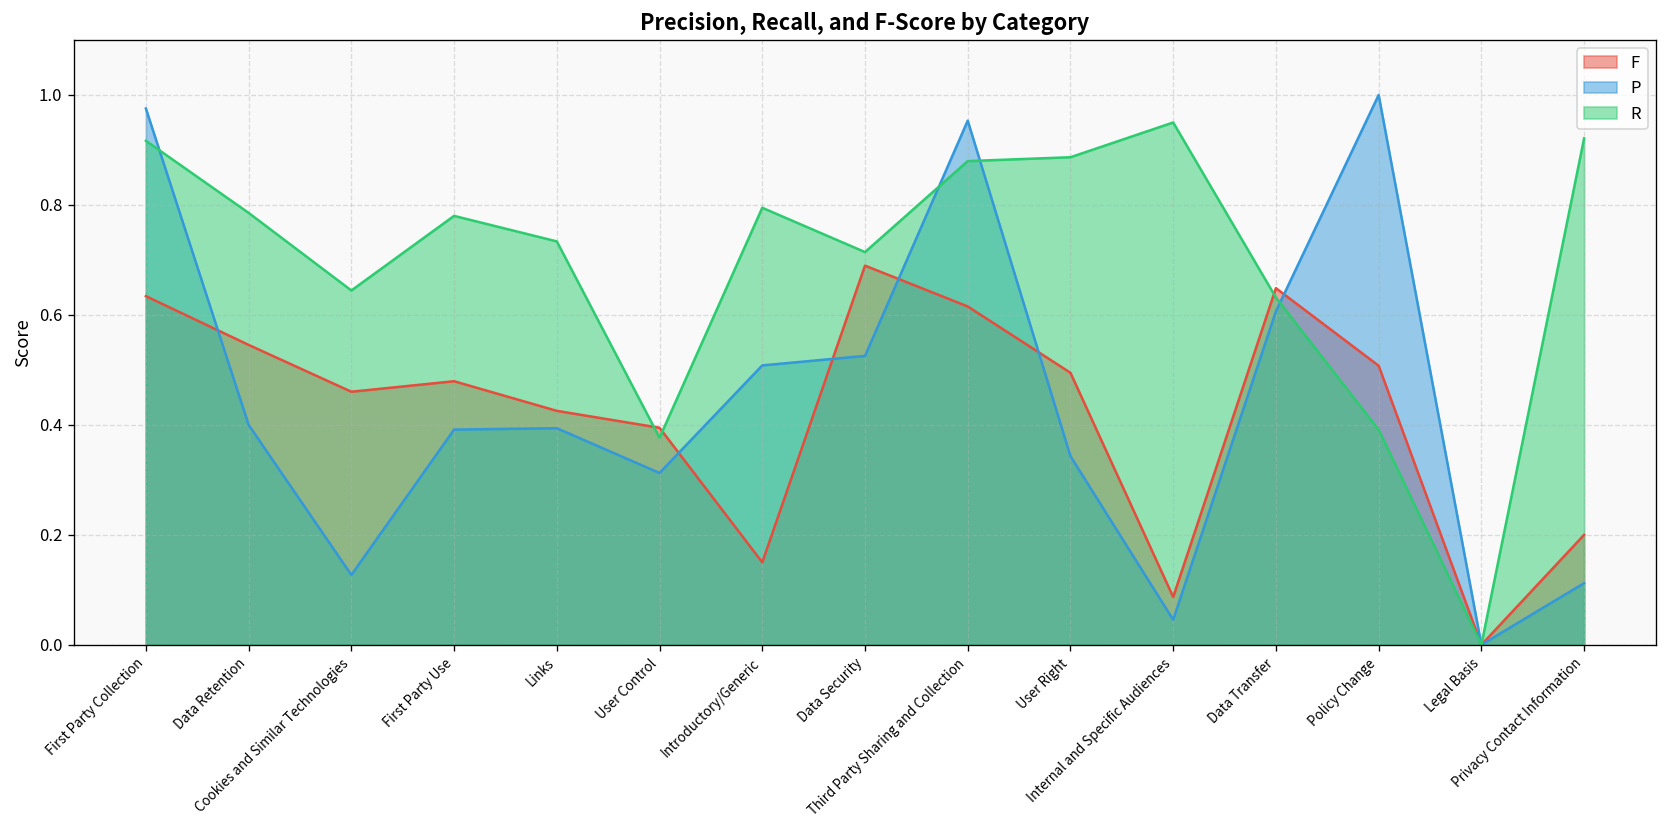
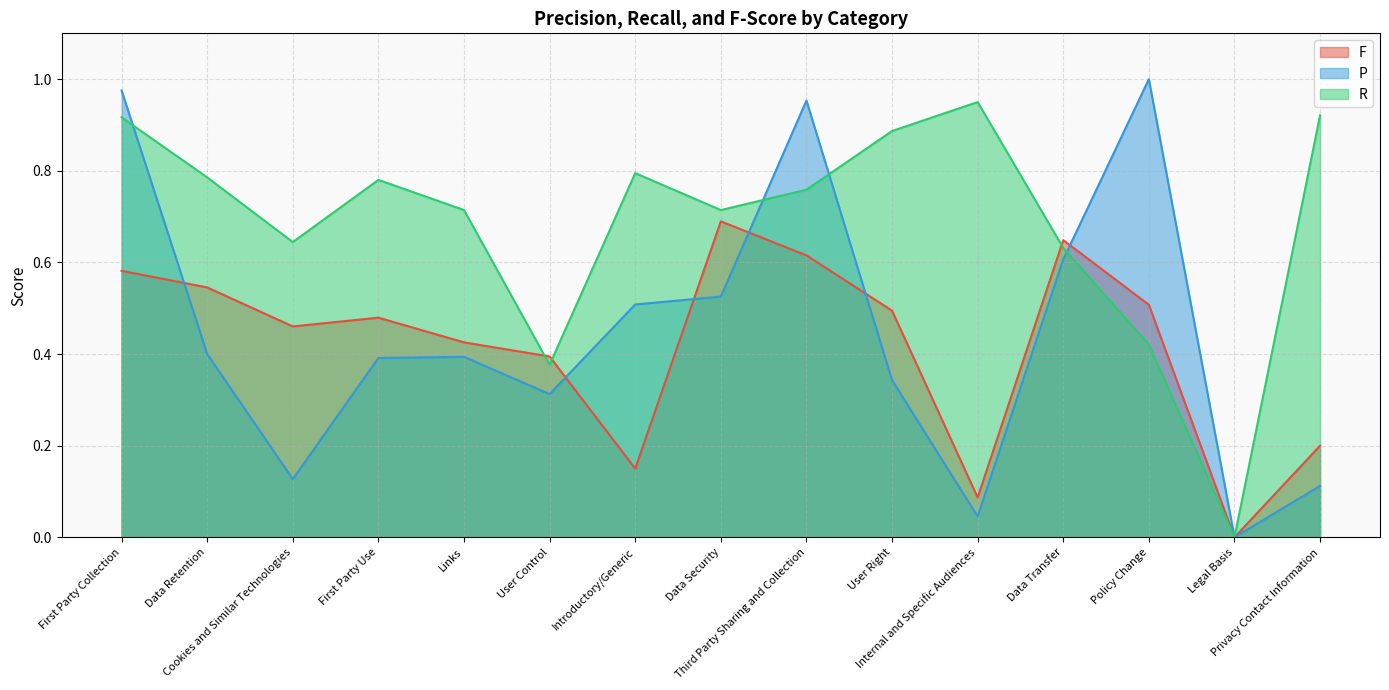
  {
    "F": {
-     "First Party Collection": 0.63,
+     "First Party Collection": 0.58,
      "Data Retention": 0.55,
      "Cookies and Similar Technologies": 0.46,
      "First Party Use": 0.48,
      "Links": 0.43,
      "User Control": 0.39,
      "Introductory/Generic": 0.15,
      "Data Security": 0.69,
      "Third Party Sharing and Collection": 0.62,
      "User Right": 0.49,
      "Internal and Specific Audiences": 0.09,
      "Data Transfer": 0.65,
      "Policy Change": 0.51,
      "Privacy Contact Information": 0.20
    },
    "P": {
      "First Party Collection": 0.98,
      "Data Retention": 0.40,
      "Cookies and Similar Technologies": 0.13,
      "First Party Use": 0.39,
      "Links": 0.39,
      "User Control": 0.31,
      "Introductory/Generic": 0.51,
      "Data Security": 0.53,
      "Third Party Sharing and Collection": 0.95,
      "User Right": 0.34,
      "Internal and Specific Audiences": 0.05,
      "Data Transfer": 0.61,
      "Policy Change": 1.00,
      "Privacy Contact Information": 0.11
    },
    "R": {
      "First Party Collection": 0.92,
      "Data Retention": 0.79,
      "Cookies and Similar Technologies": 0.64,
      "First Party Use": 0.78,
-     "Links": 0.73,
+     "Links": 0.71,
      "User Control": 0.38,
      "Introductory/Generic": 0.79,
      "Data Security": 0.71,
-     "Third Party Sharing and Collection": 0.88,
+     "Third Party Sharing and Collection": 0.76,
      "User Right": 0.89,
      "Internal and Specific Audiences": 0.95,
      "Data Transfer": 0.63,
-     "Policy Change": 0.39,
+     "Policy Change": 0.42,
      "Privacy Contact Information": 0.92
    }
  }
